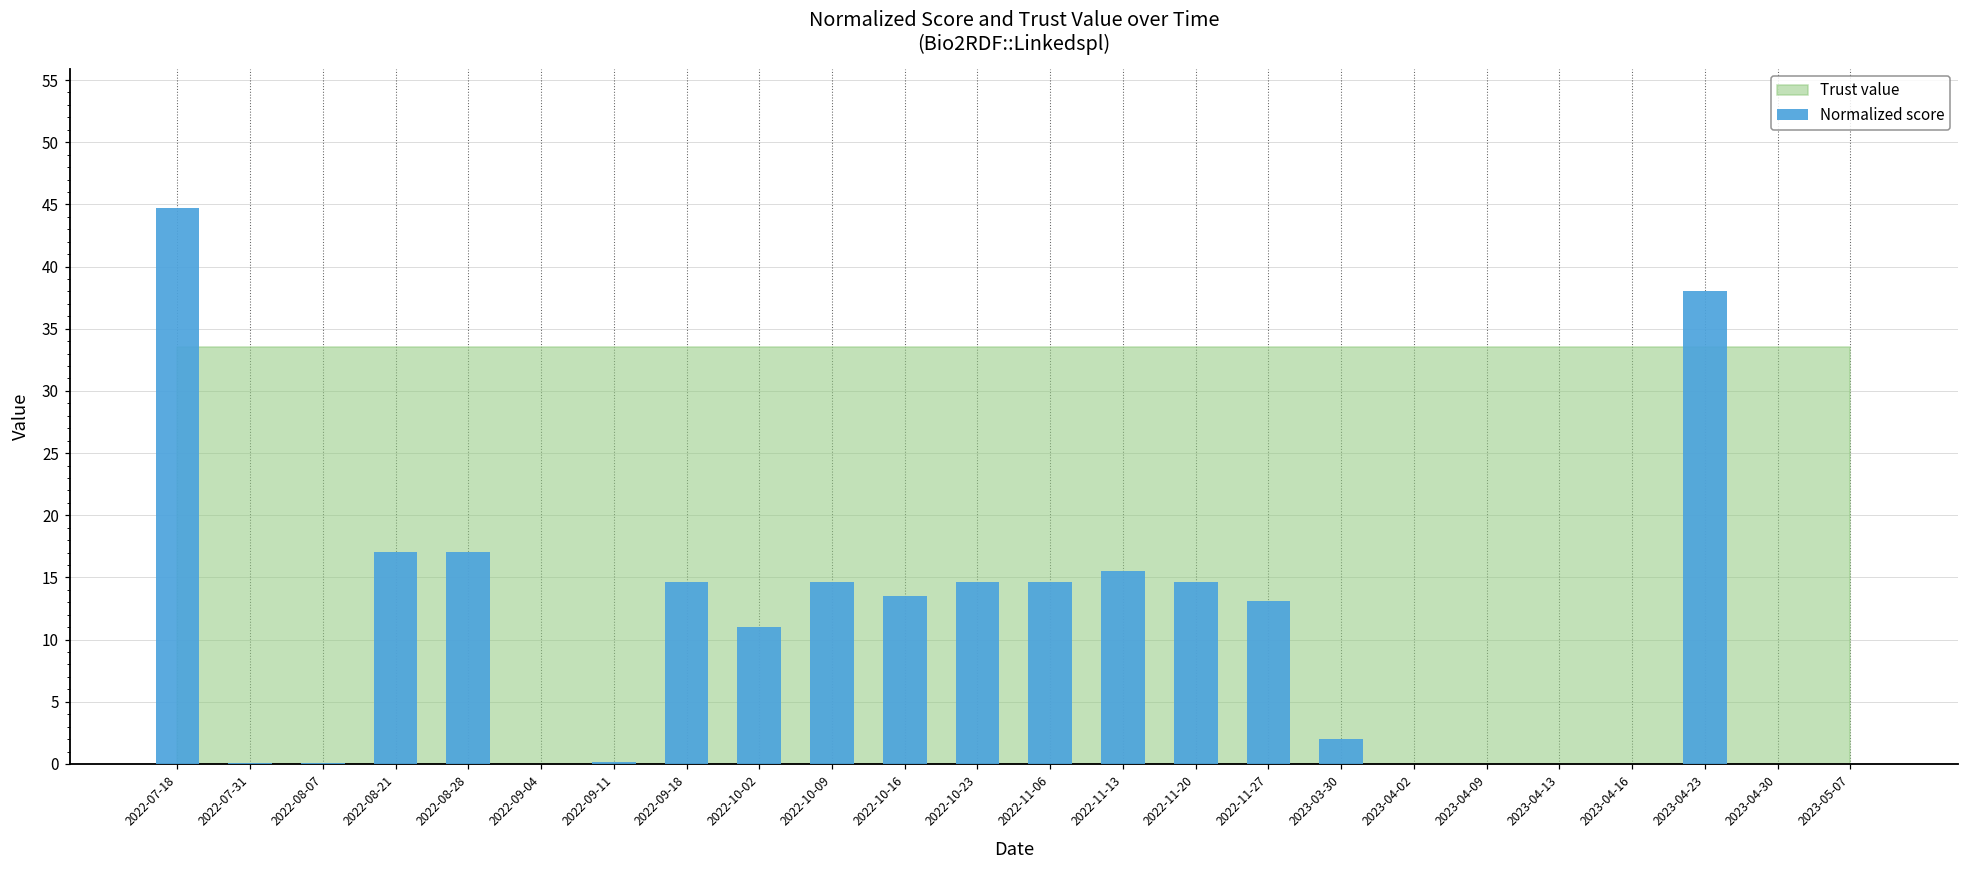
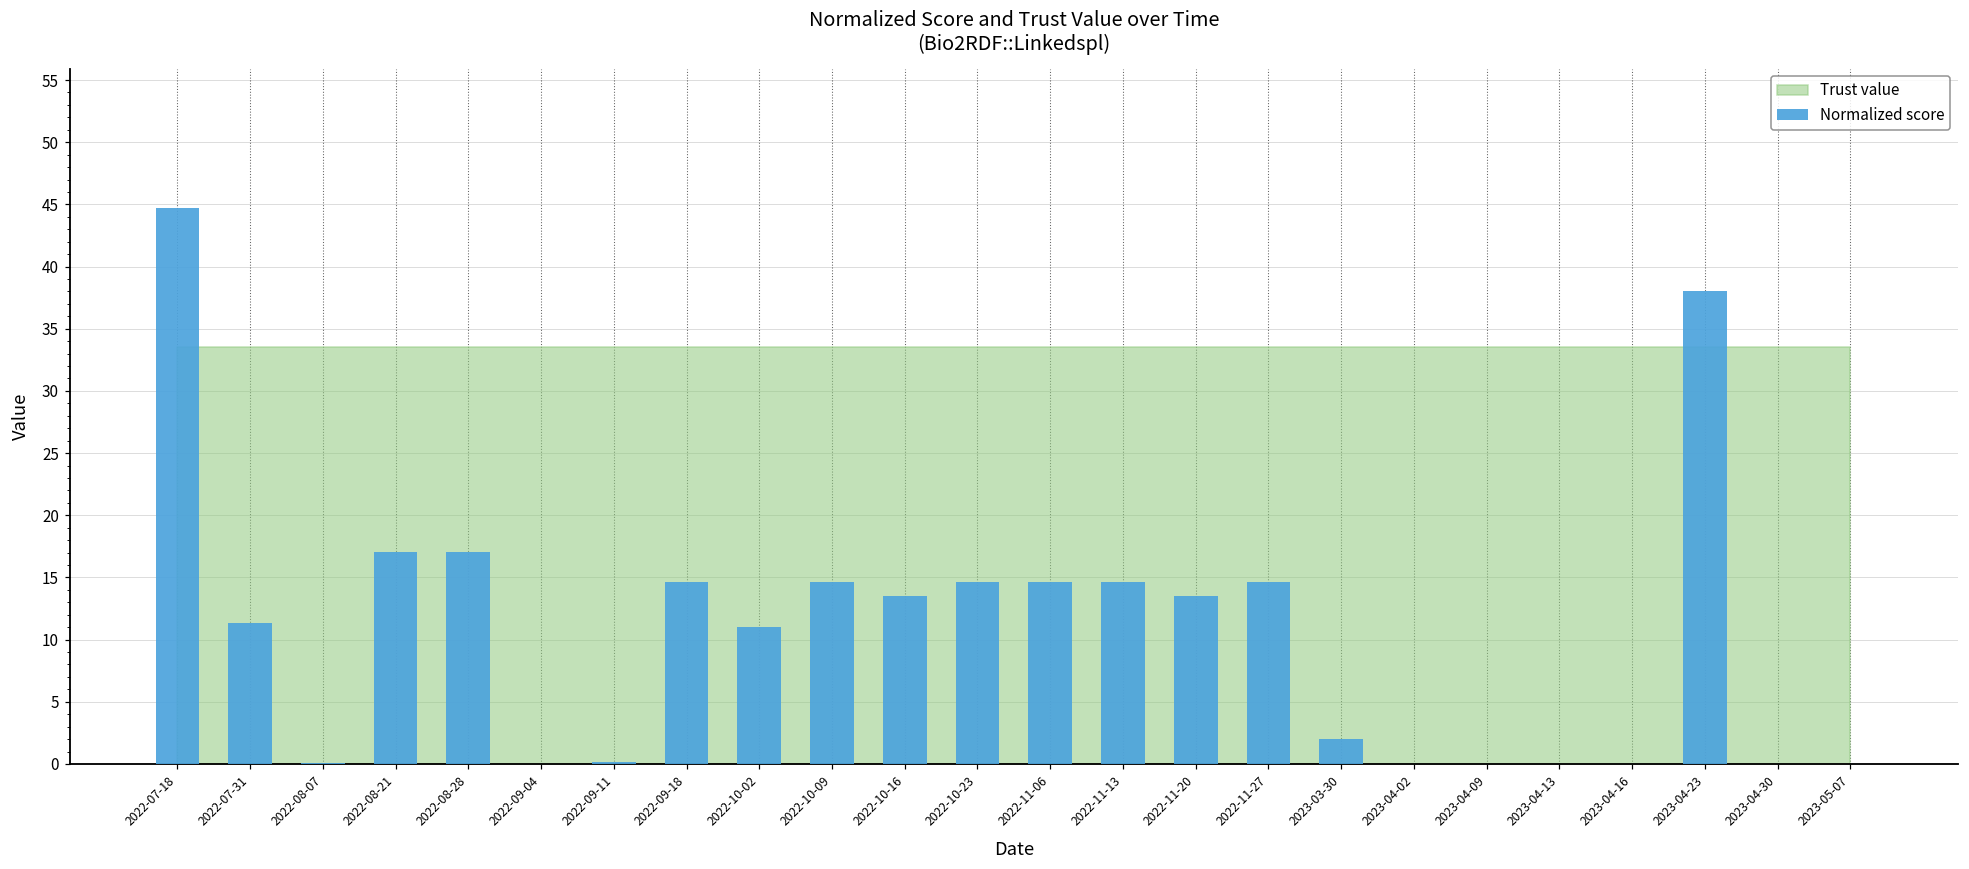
  {
    "Normalized score": {
      "2022-07-18": 44.7,
-     "2022-07-31": 0.1,
+     "2022-07-31": 11.3,
      "2022-08-21": 17.0,
      "2022-08-28": 17.0,
      "2022-09-04": 0.0,
      "2022-09-18": 14.6,
      "2022-10-02": 11.0,
      "2022-10-09": 14.6,
      "2022-10-16": 13.5,
      "2022-10-23": 14.6,
      "2022-11-06": 14.6,
-     "2022-11-13": 15.5,
-     "2022-11-20": 14.6,
-     "2022-11-27": 13.1,
+     "2022-11-13": 14.6,
+     "2022-11-20": 13.5,
+     "2022-11-27": 14.6,
      "2023-03-30": 2.0,
      "2023-04-02": 0.0,
      "2023-04-09": 0.0,
      "2023-04-13": 0.0,
      "2023-04-16": 0.0,
      "2023-04-23": 38.0,
      "2023-04-30": 0.0,
      "2023-05-07": 0.0
    },
    "Trust value": {
      "2022-07-18": 33.6,
      "2022-07-31": 33.6,
      "2022-08-07": 33.6,
      "2022-08-21": 33.6,
      "2022-08-28": 33.6,
      "2022-09-04": 33.6,
      "2022-09-11": 33.6,
      "2022-09-18": 33.6,
      "2022-10-02": 33.6,
      "2022-10-09": 33.6,
      "2022-10-16": 33.6,
      "2022-10-23": 33.6,
      "2022-11-06": 33.6,
      "2022-11-13": 33.6,
      "2022-11-20": 33.6,
      "2022-11-27": 33.6,
      "2023-03-30": 33.6,
      "2023-04-02": 33.6,
      "2023-04-09": 33.6,
      "2023-04-13": 33.6,
      "2023-04-16": 33.6,
      "2023-04-23": 33.6,
      "2023-04-30": 33.6,
      "2023-05-07": 33.6
    }
  }
